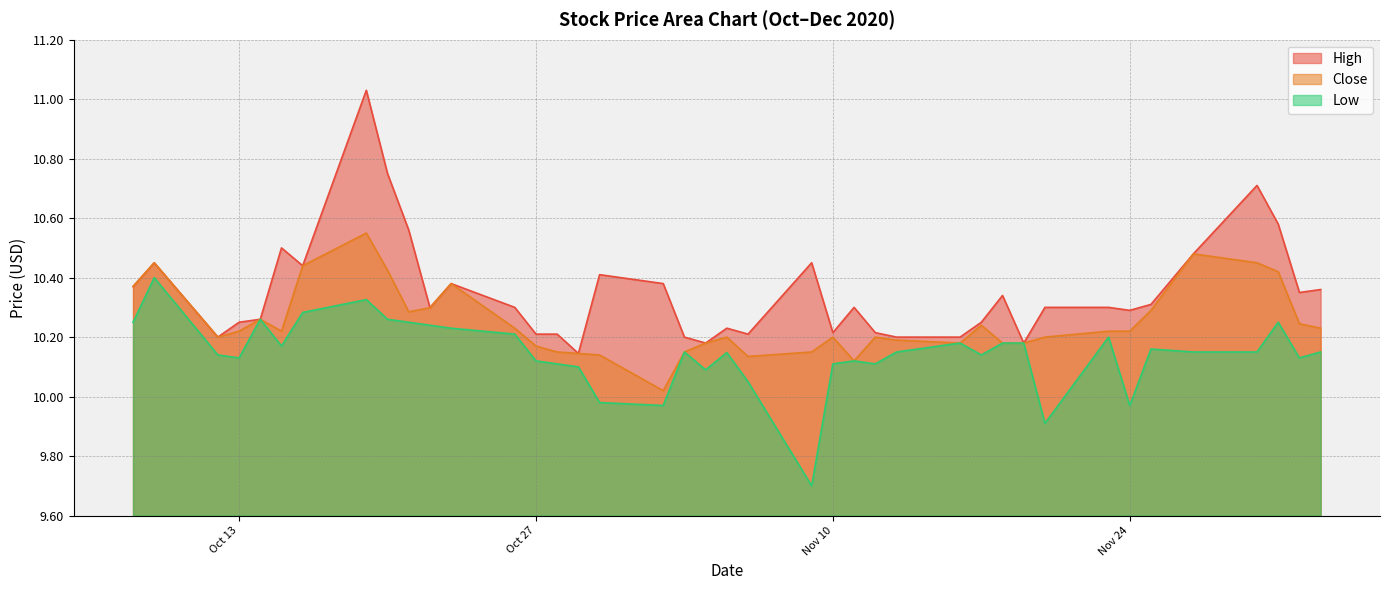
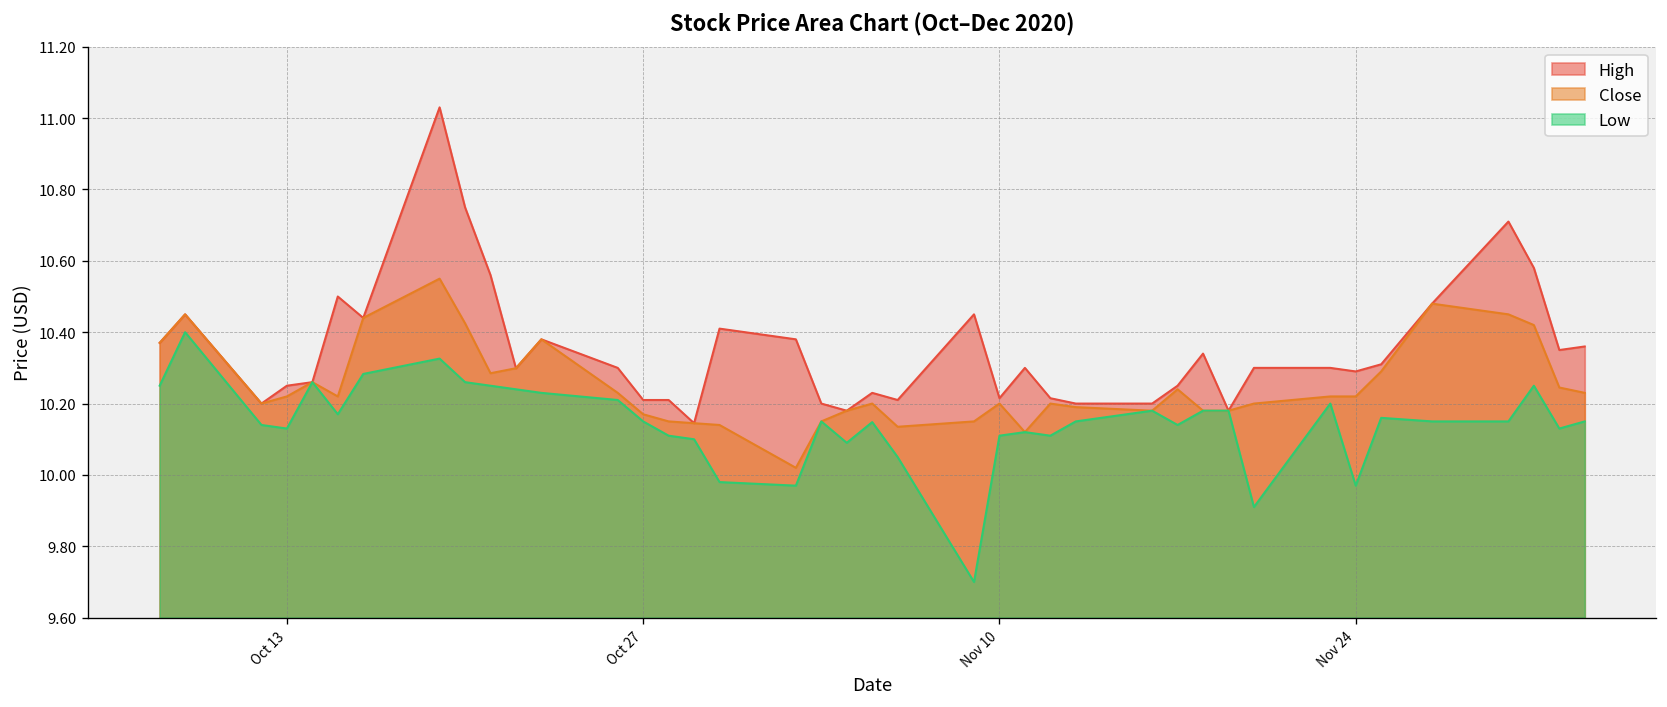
  {
    "Low": {
      "Oct 13": 10.13,
-     "Oct 27": 10.12,
+     "Oct 27": 10.15,
      "Nov 10": 10.11,
      "Nov 24": 9.97
    }
  }
